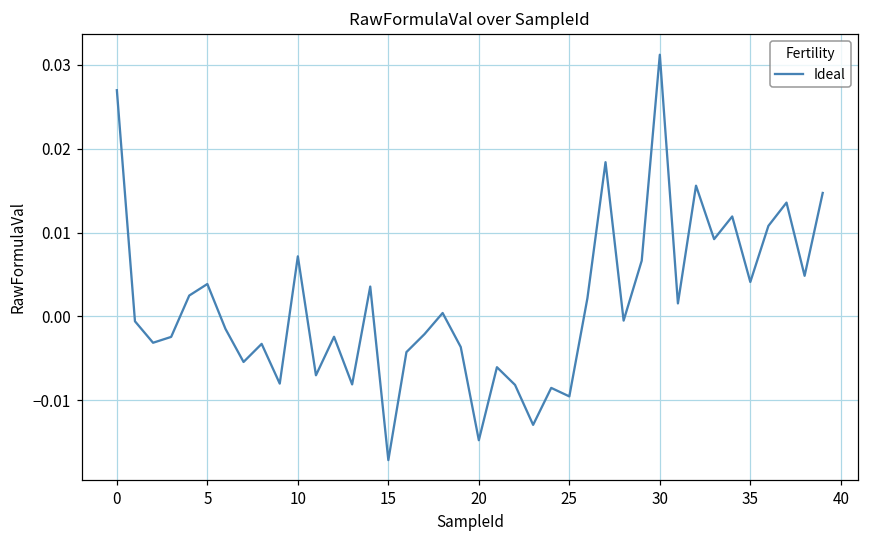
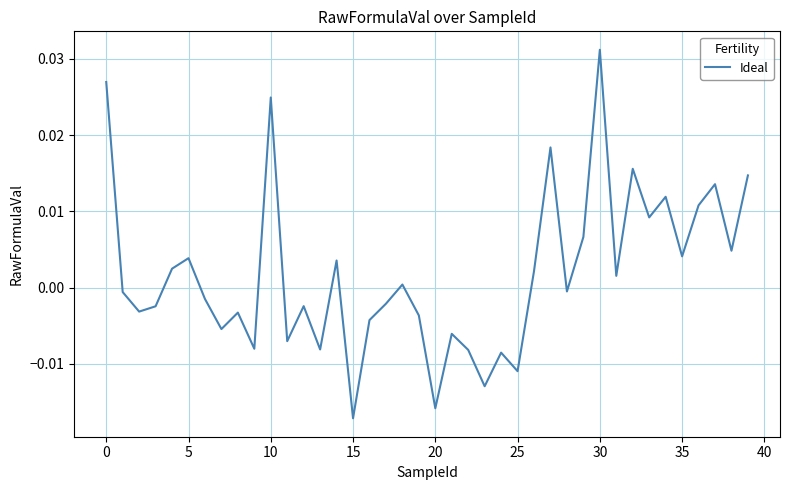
  {
    "0": 0.027,
    "5": 0.004,
-   "10": 0.007,
+   "10": 0.025,
    "15": -0.017,
-   "20": -0.015,
-   "25": -0.010,
+   "20": -0.016,
+   "25": -0.011,
    "30": 0.031,
    "35": 0.004
  }
